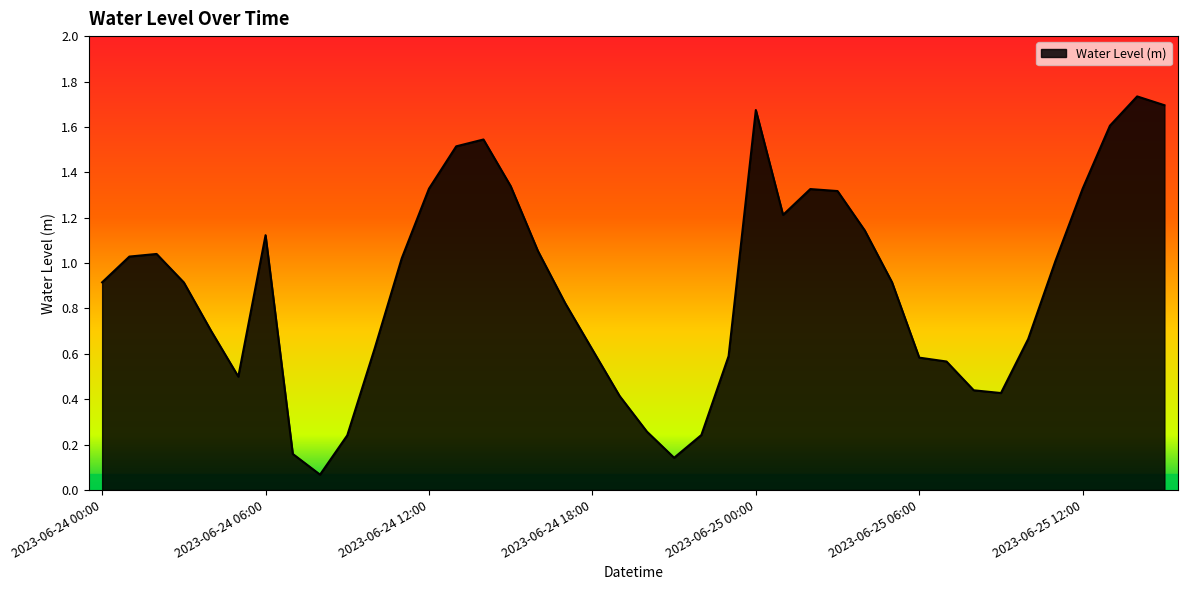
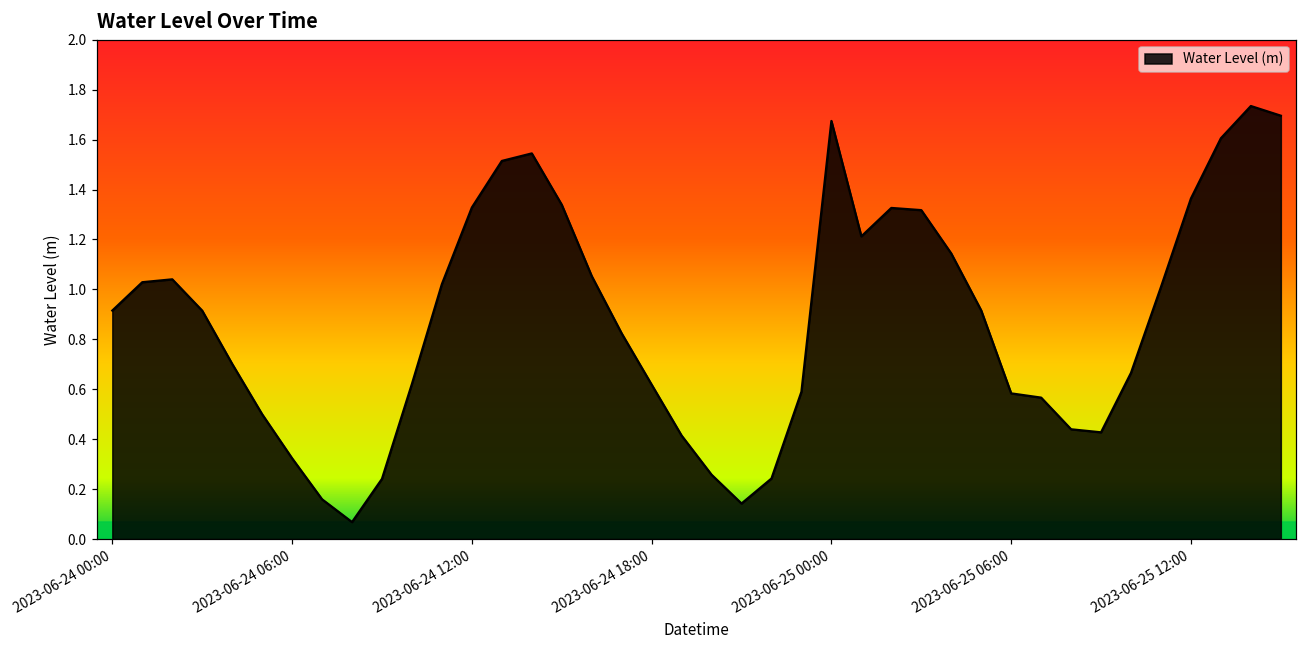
  {
    "2023-06-24 00:00": 0.92,
-   "2023-06-24 06:00": 1.12,
+   "2023-06-24 06:00": 0.32,
    "2023-06-24 12:00": 1.33,
    "2023-06-24 18:00": 0.62,
    "2023-06-25 00:00": 1.67,
    "2023-06-25 06:00": 0.58,
-   "2023-06-25 12:00": 1.33
+   "2023-06-25 12:00": 1.36
  }
